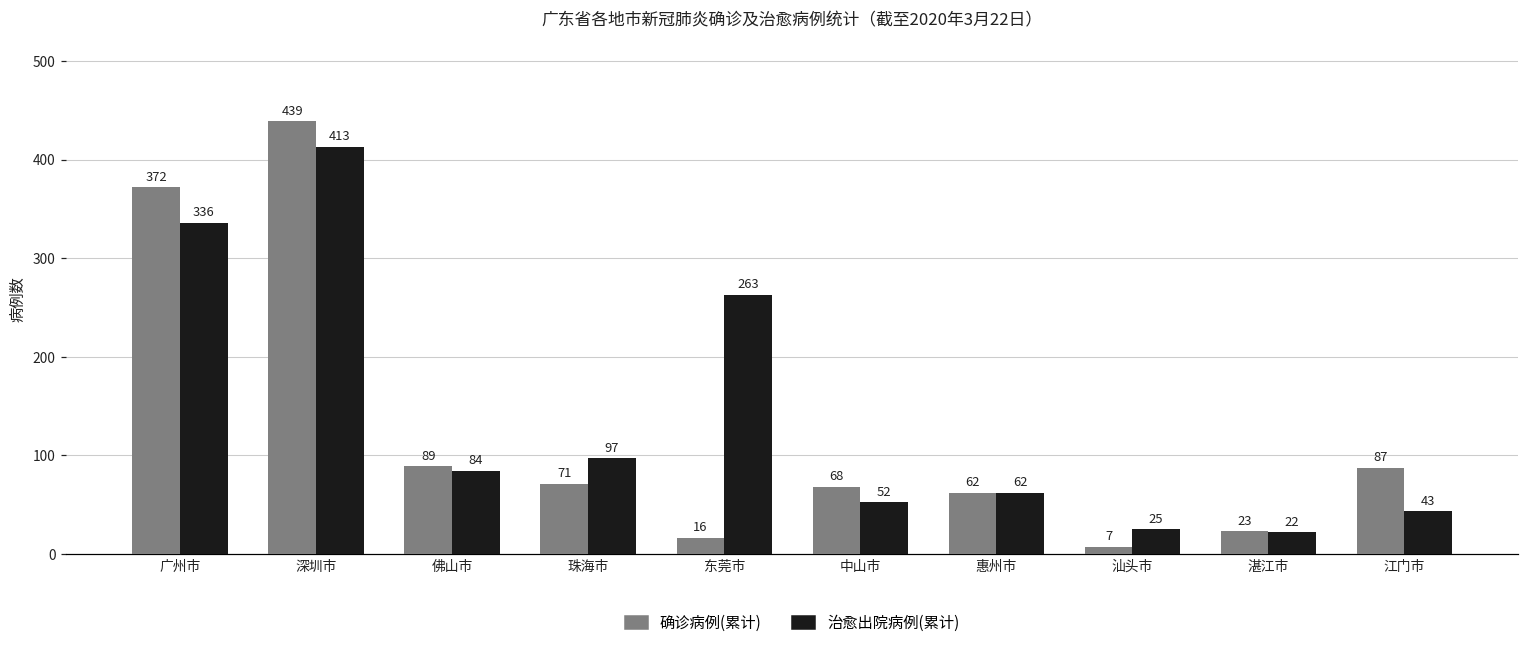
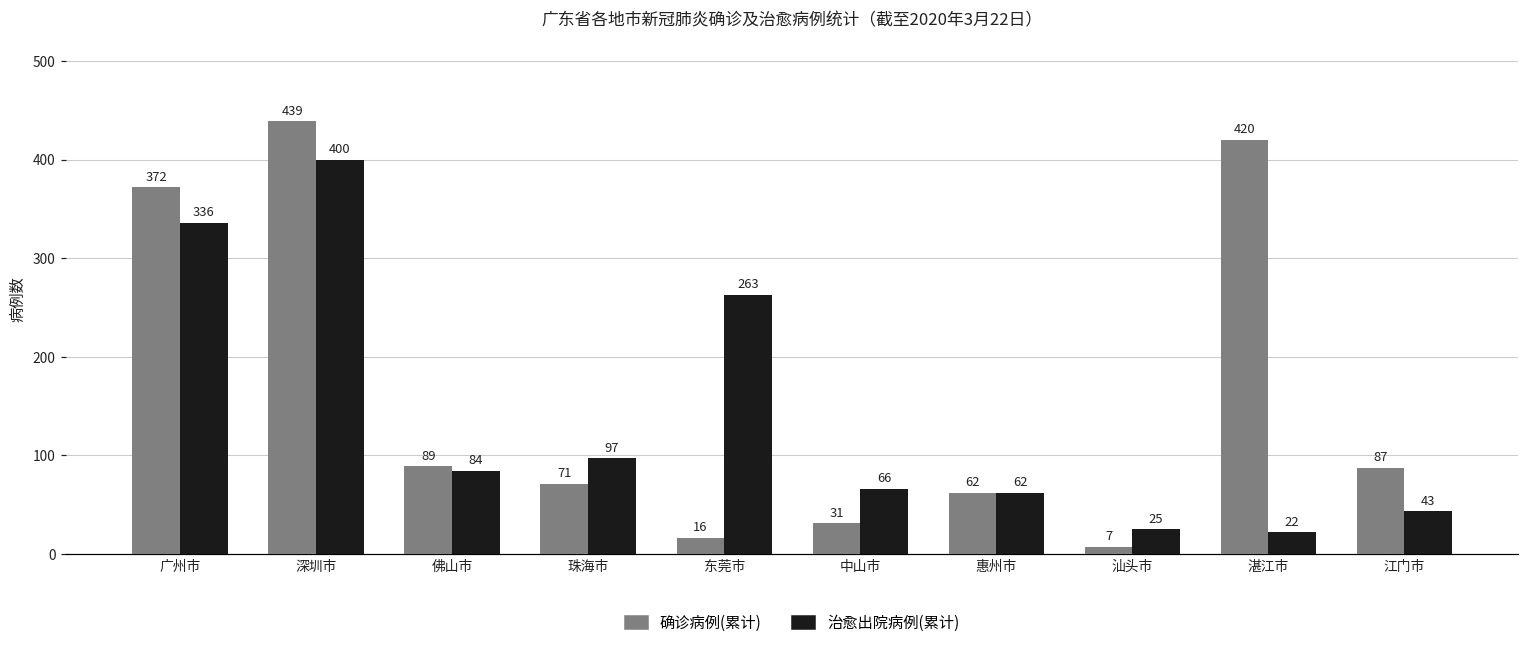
  {
    "确诊病例(累计)": {
      "广州市": 372,
      "深圳市": 439,
      "佛山市": 89,
      "珠海市": 71,
      "东莞市": 16,
-     "中山市": 68,
+     "中山市": 31,
      "惠州市": 62,
      "汕头市": 7,
-     "湛江市": 23,
+     "湛江市": 420,
      "江门市": 87
    },
    "治愈出院病例(累计)": {
      "广州市": 336,
-     "深圳市": 413,
+     "深圳市": 400,
      "佛山市": 84,
      "珠海市": 97,
      "东莞市": 263,
-     "中山市": 52,
+     "中山市": 66,
      "惠州市": 62,
      "汕头市": 25,
      "湛江市": 22,
      "江门市": 43
    }
  }
